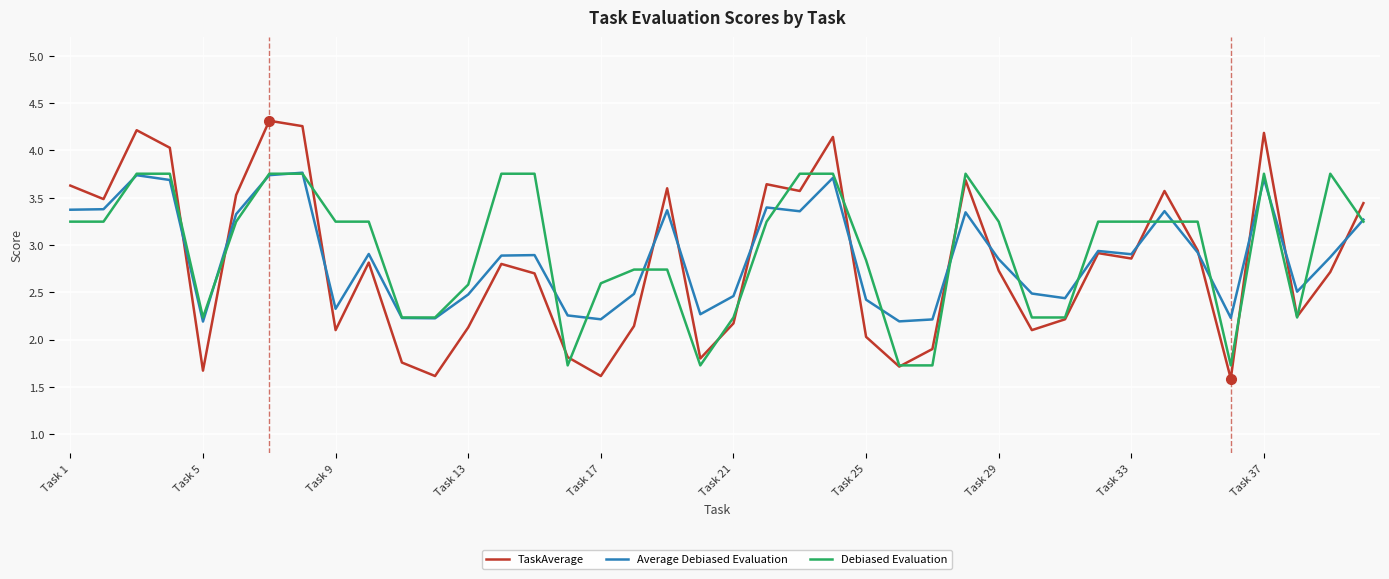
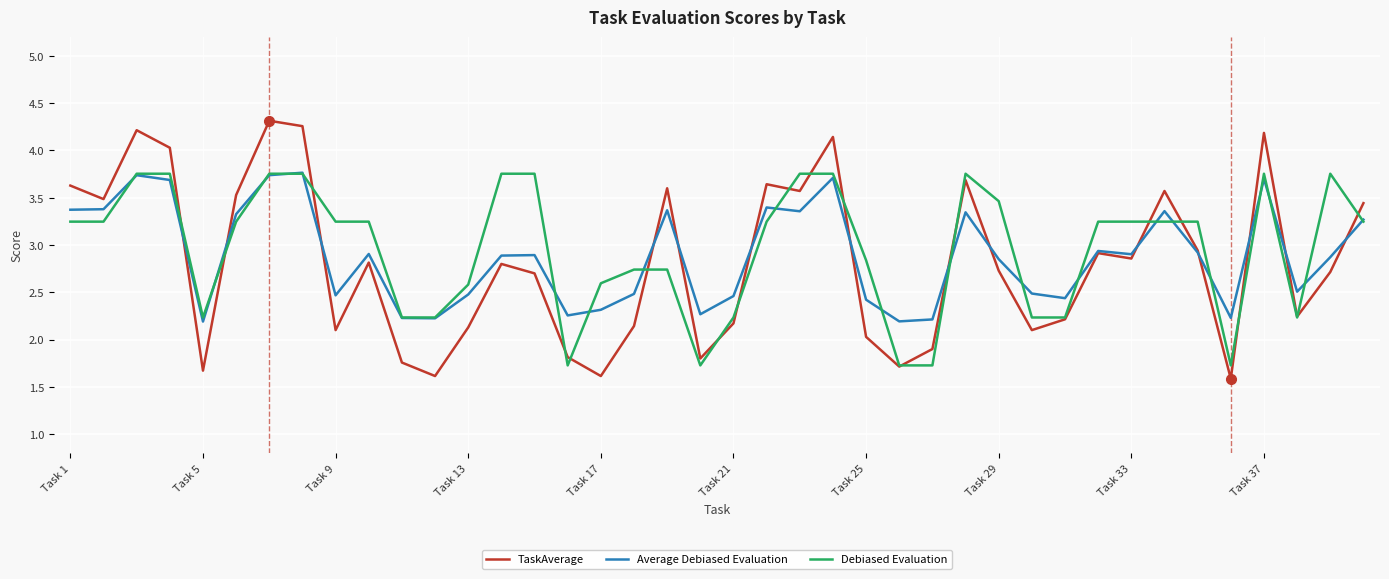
  {
    "Average Debiased Evaluation": {
      "Task 1": 3.4,
      "Task 5": 2.2,
-     "Task 9": 2.3,
+     "Task 9": 2.5,
      "Task 13": 2.5,
-     "Task 17": 2.2,
+     "Task 17": 2.3,
      "Task 21": 2.5,
      "Task 25": 2.4,
      "Task 29": 2.9,
      "Task 33": 2.9,
      "Task 37": 3.7
    },
    "Debiased Evaluation": {
      "Task 1": 3.2,
      "Task 5": 2.2,
      "Task 9": 3.2,
      "Task 13": 2.6,
      "Task 17": 2.6,
      "Task 21": 2.2,
      "Task 25": 2.8,
-     "Task 29": 3.2,
+     "Task 29": 3.5,
      "Task 33": 3.2,
      "Task 37": 3.8
    }
  }
